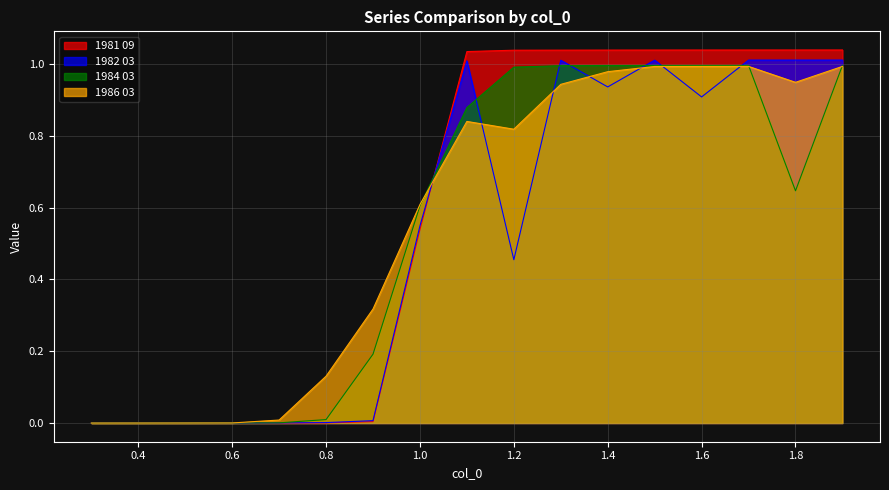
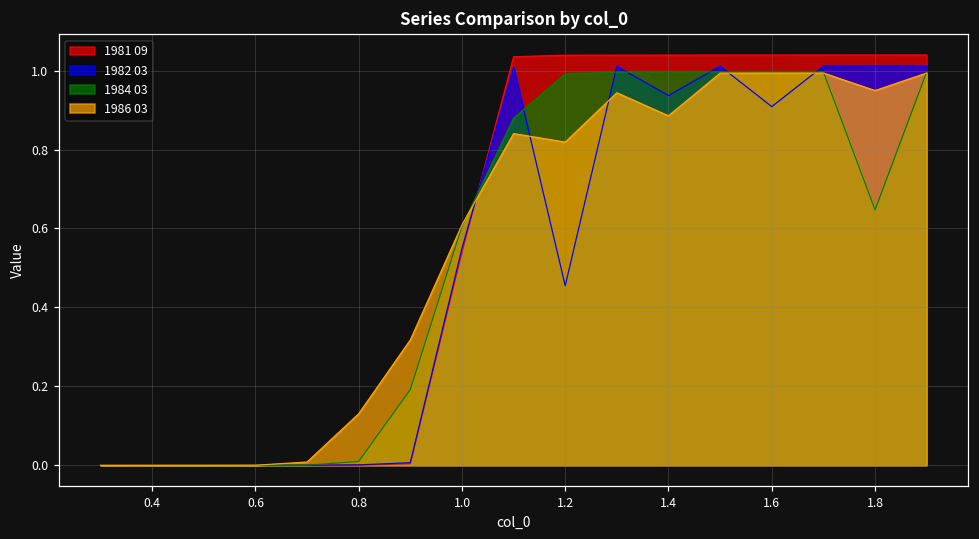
  {
    "1981 09": {
      "1.0": 0.54,
      "1.2": 1.04,
      "1.4": 1.04,
      "1.6": 1.04,
      "1.8": 1.04
    },
    "1982 03": {
      "1.0": 0.55,
      "1.2": 0.46,
      "1.4": 0.94,
      "1.6": 0.91,
      "1.8": 1.01
    },
    "1984 03": {
      "0.8": 0.01,
      "1.2": 0.99,
      "1.4": 1.00,
      "1.8": 0.65
    },
    "1986 03": {
      "0.8": 0.13,
      "1.2": 0.82,
-     "1.4": 0.98,
+     "1.4": 0.89,
      "1.8": 0.95
    }
  }
